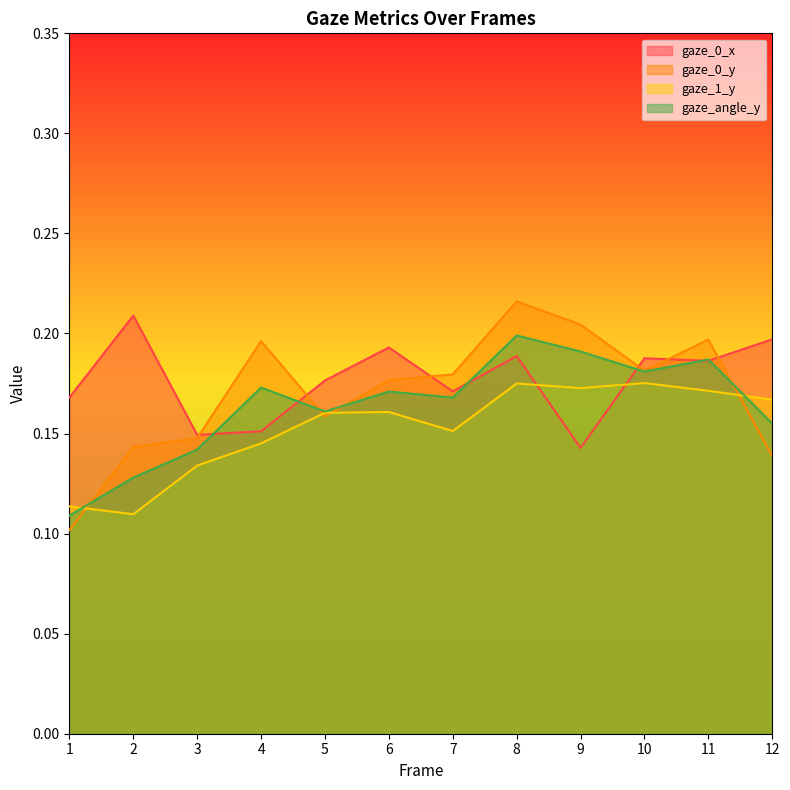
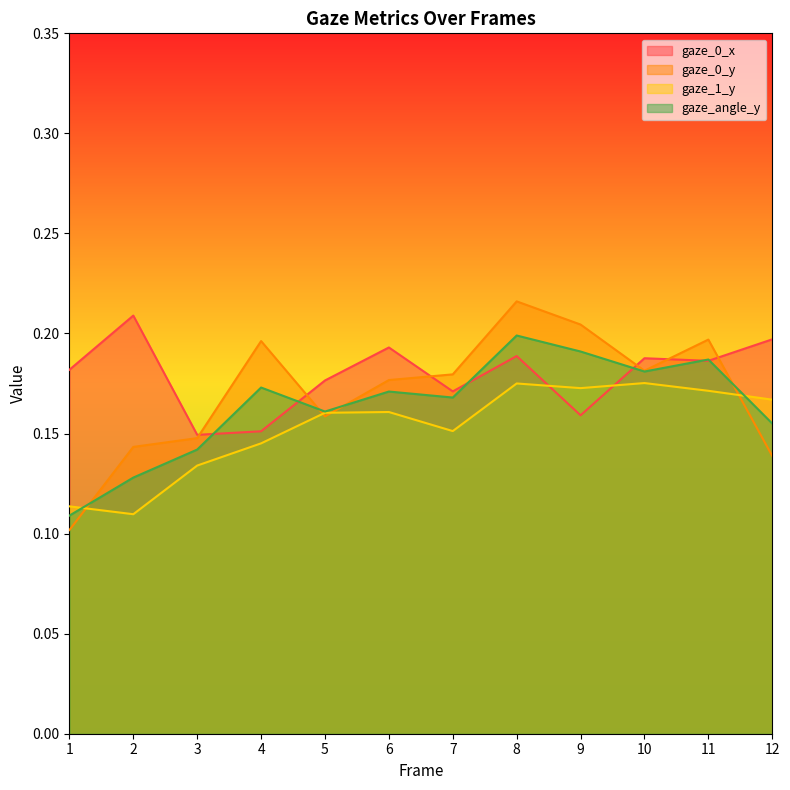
  {
    "gaze_0_x": {
-     "1": 0.168,
+     "1": 0.182,
      "2": 0.209,
      "3": 0.149,
      "4": 0.151,
      "5": 0.177,
      "6": 0.193,
      "7": 0.171,
      "8": 0.189,
-     "9": 0.143,
+     "9": 0.159,
      "10": 0.188,
      "12": 0.197
    },
    "gaze_angle_y": {
      "1": 0.109,
      "2": 0.128,
      "3": 0.142,
      "4": 0.173,
      "6": 0.171,
      "7": 0.168,
      "8": 0.199,
      "9": 0.191,
      "12": 0.155
    }
  }
